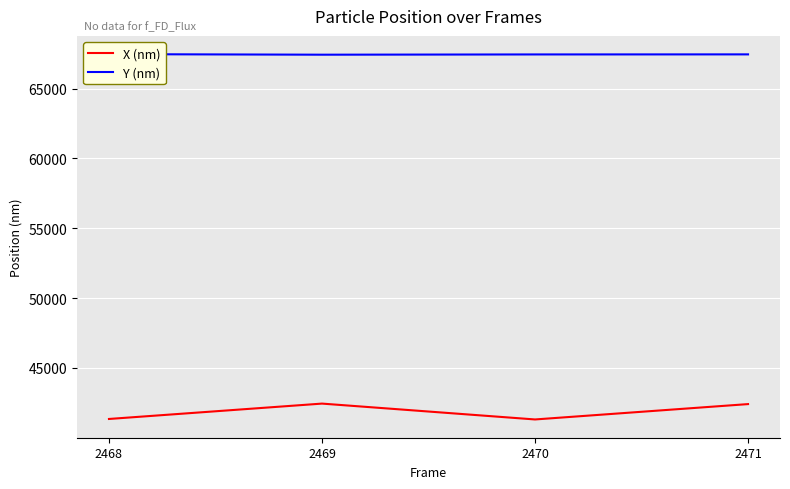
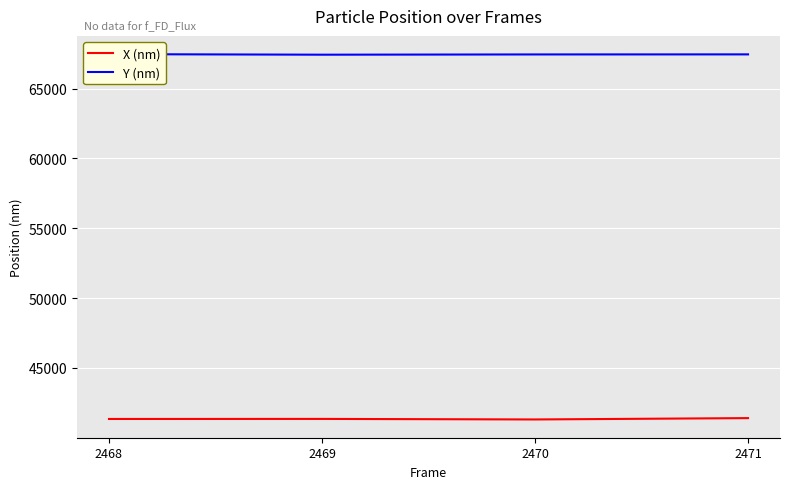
  {
    "X (nm)": {
      "2468": 41300,
-     "2469": 42400,
+     "2469": 41400,
      "2470": 41300,
-     "2471": 42400
+     "2471": 41400
    },
    "Y (nm)": {
      "2469": 67400,
      "2470": 67400,
      "2471": 67400
    }
  }
